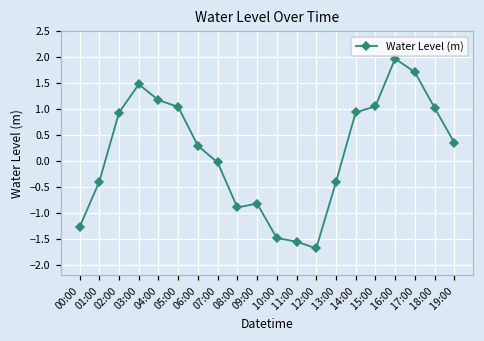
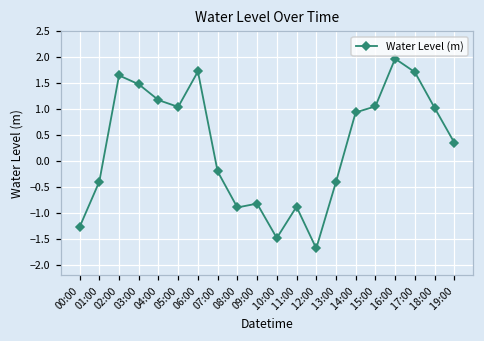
  {
    "00:00": -1.3,
    "01:00": -0.4,
-   "02:00": 0.9,
+   "02:00": 1.6,
    "03:00": 1.5,
    "04:00": 1.2,
    "05:00": 1.0,
-   "06:00": 0.3,
-   "07:00": 0.0,
+   "06:00": 1.7,
+   "07:00": -0.2,
    "08:00": -0.9,
    "09:00": -0.8,
    "10:00": -1.5,
-   "11:00": -1.6,
+   "11:00": -0.9,
    "12:00": -1.7,
    "13:00": -0.4,
    "14:00": 0.9,
    "15:00": 1.1,
    "16:00": 2.0,
    "17:00": 1.7,
    "18:00": 1.0,
    "19:00": 0.4
  }
